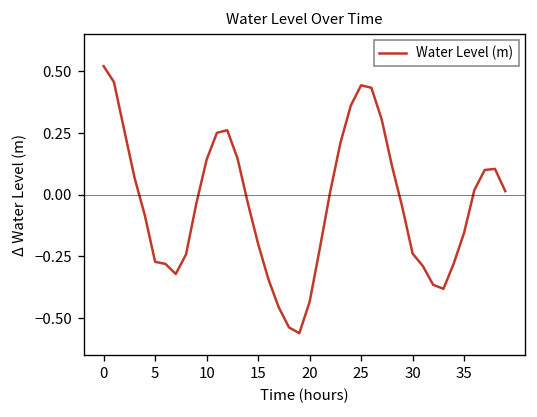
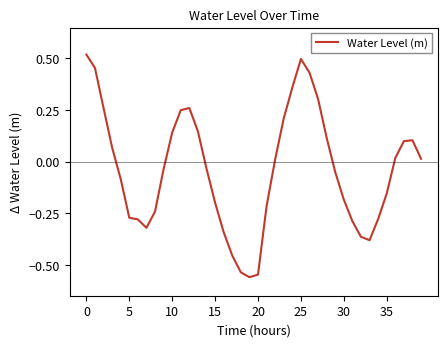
  {
    "0": 0.52,
    "5": -0.27,
    "10": 0.14,
    "15": -0.20,
-   "20": -0.43,
-   "25": 0.44,
-   "30": -0.24,
+   "20": -0.55,
+   "25": 0.50,
+   "30": -0.18,
    "35": -0.15
  }
